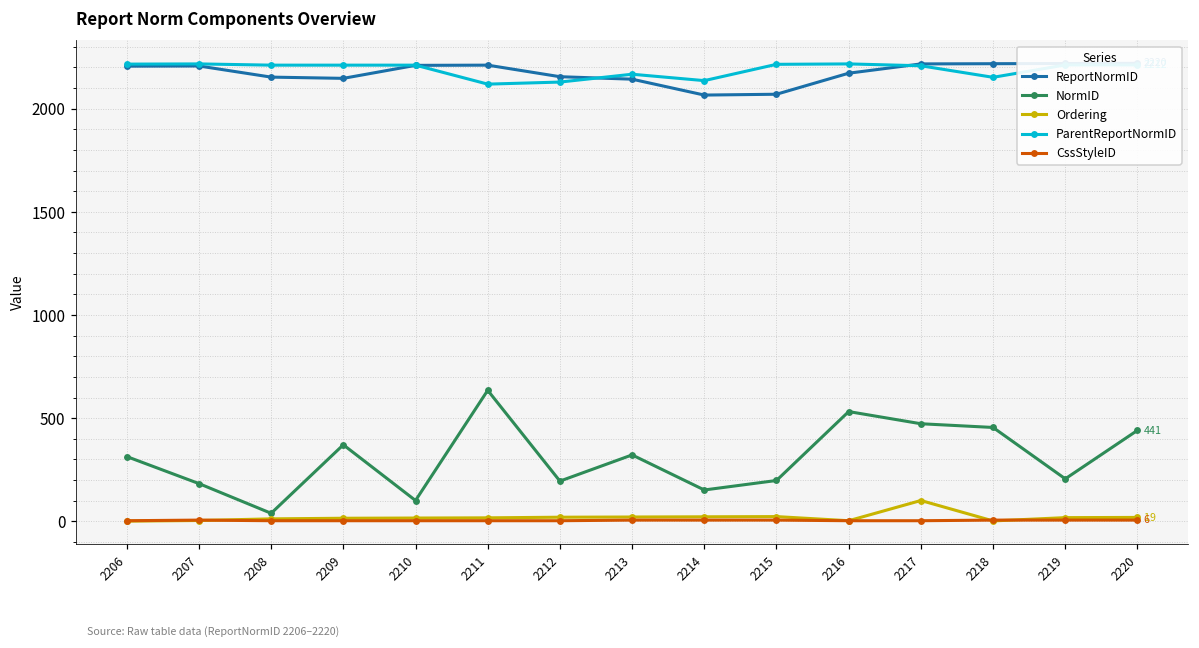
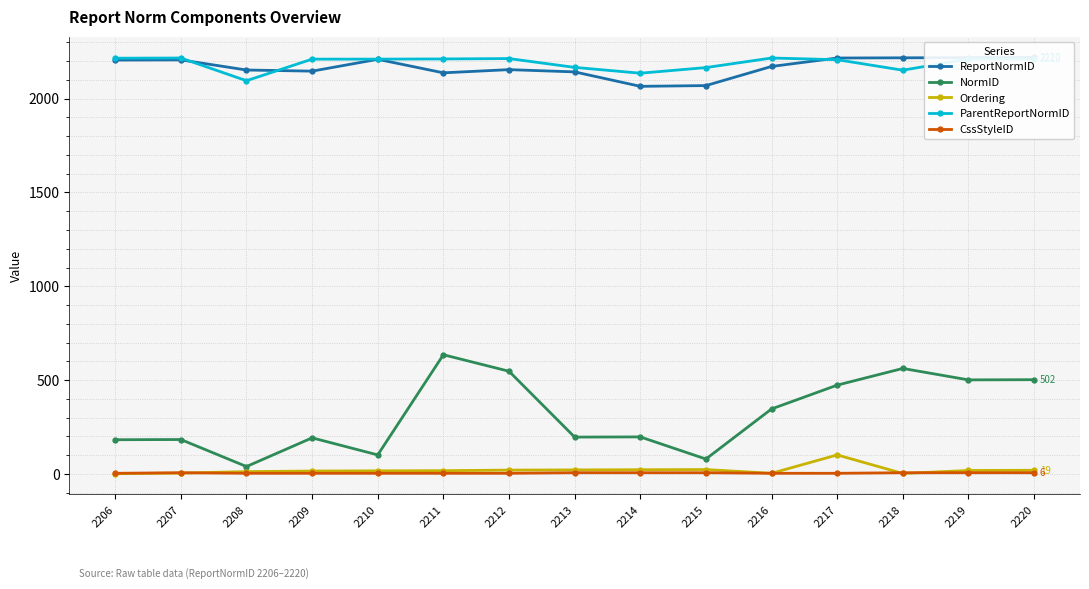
  {
    "ReportNormID": {
      "2208": 2150,
      "2209": 2150,
-     "2211": 2210,
+     "2211": 2140,
      "2212": 2160,
      "2213": 2140,
      "2214": 2070,
      "2215": 2070,
      "2216": 2170,
      "2218": 2220
    },
    "NormID": {
-     "2206": 310,
-     "2209": 370,
-     "2212": 200,
-     "2213": 320,
-     "2214": 150,
-     "2215": 200,
-     "2216": 530,
-     "2218": 460,
-     "2219": 210,
-     "2220": 441
+     "2206": 180,
+     "2209": 190,
+     "2212": 550,
+     "2213": 200,
+     "2214": 200,
+     "2215": 80,
+     "2216": 350,
+     "2218": 560,
+     "2219": 500,
+     "2220": 502
    },
    "Ordering": {
      "2211": 20,
      "2212": 20,
      "2213": 20,
      "2214": 20,
      "2215": 20,
      "2217": 100
    },
    "ParentReportNormID": {
-     "2208": 2210,
+     "2208": 2100,
      "2209": 2210,
-     "2211": 2120,
-     "2212": 2130,
+     "2211": 2210,
+     "2212": 2210,
      "2213": 2170,
      "2214": 2140,
-     "2215": 2220,
+     "2215": 2170,
      "2216": 2220,
      "2218": 2150
    },
    "CssStyleID": {
      "2211": 0,
      "2212": 0,
      "2213": 10,
      "2214": 10,
      "2215": 10,
      "2217": 0
    }
  }
